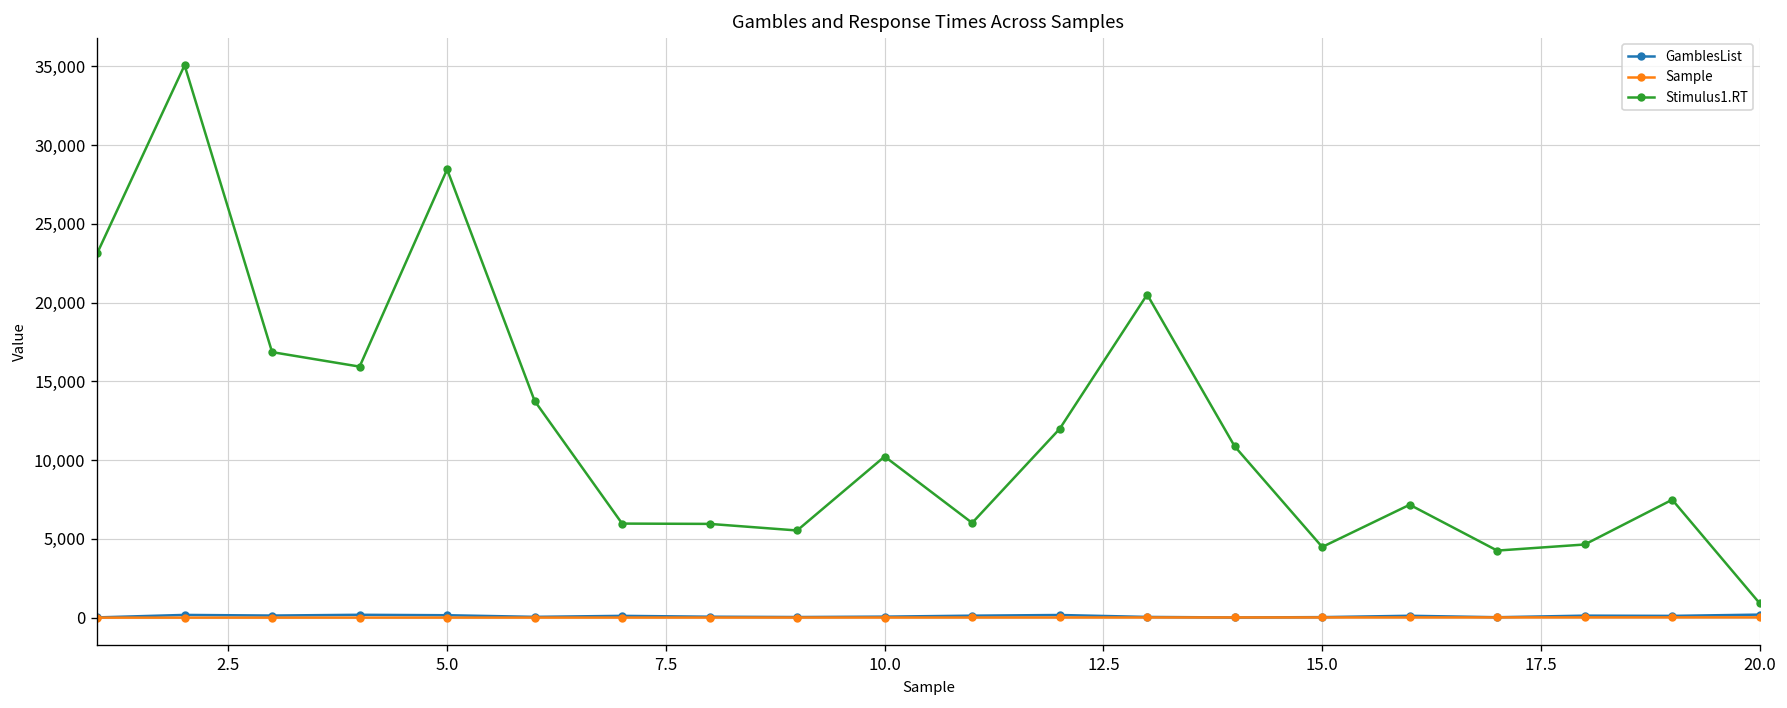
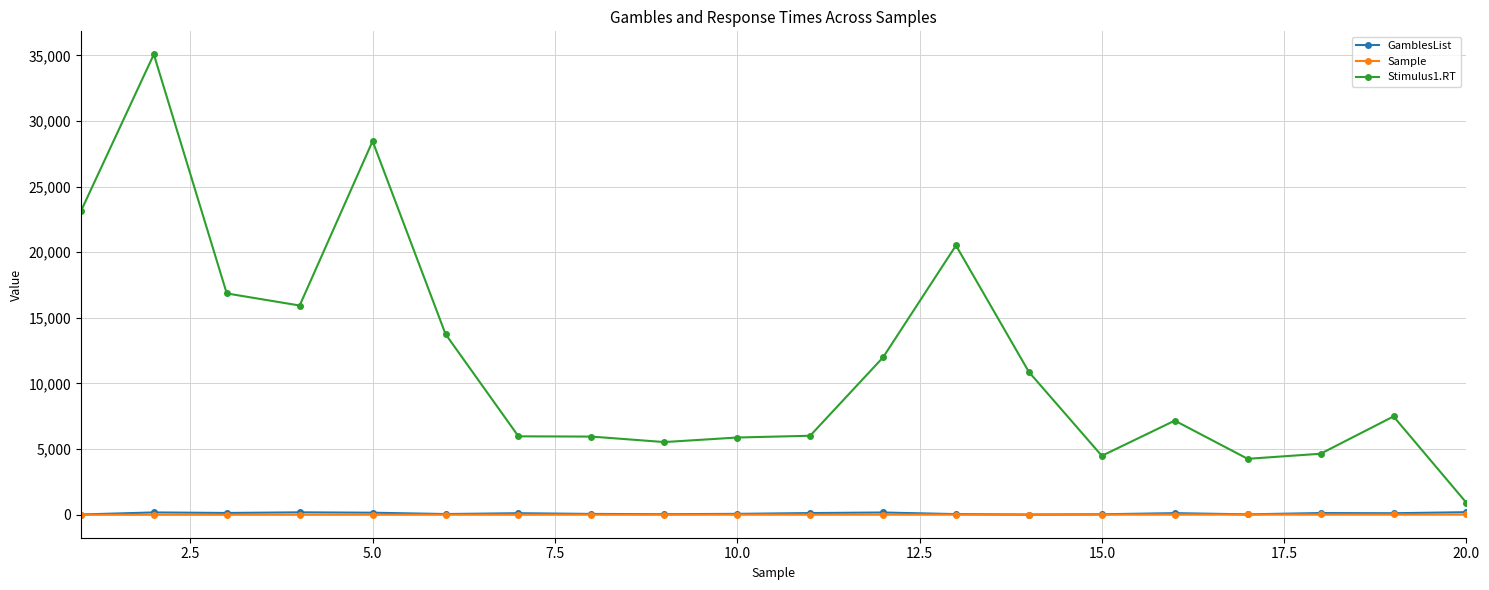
  {
    "Stimulus1.RT": {
      "5.0": "28,500",
-     "10.0": "10,200",
+     "10.0": "5,900",
      "15.0": "4,500",
      "20.0": "900"
    }
  }
